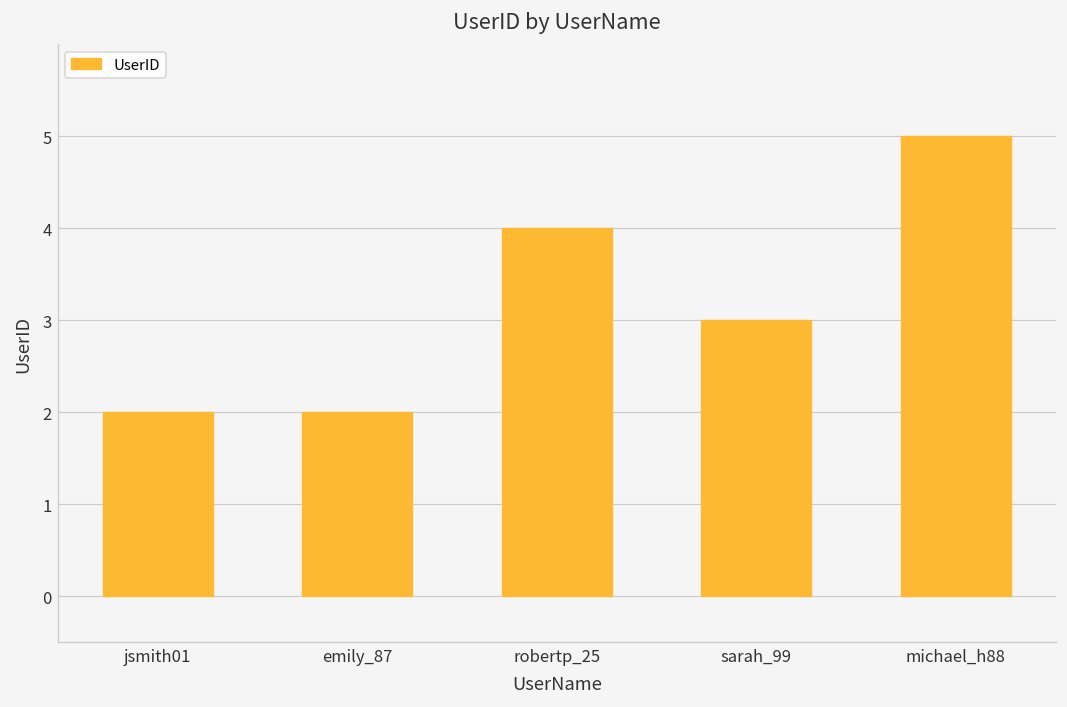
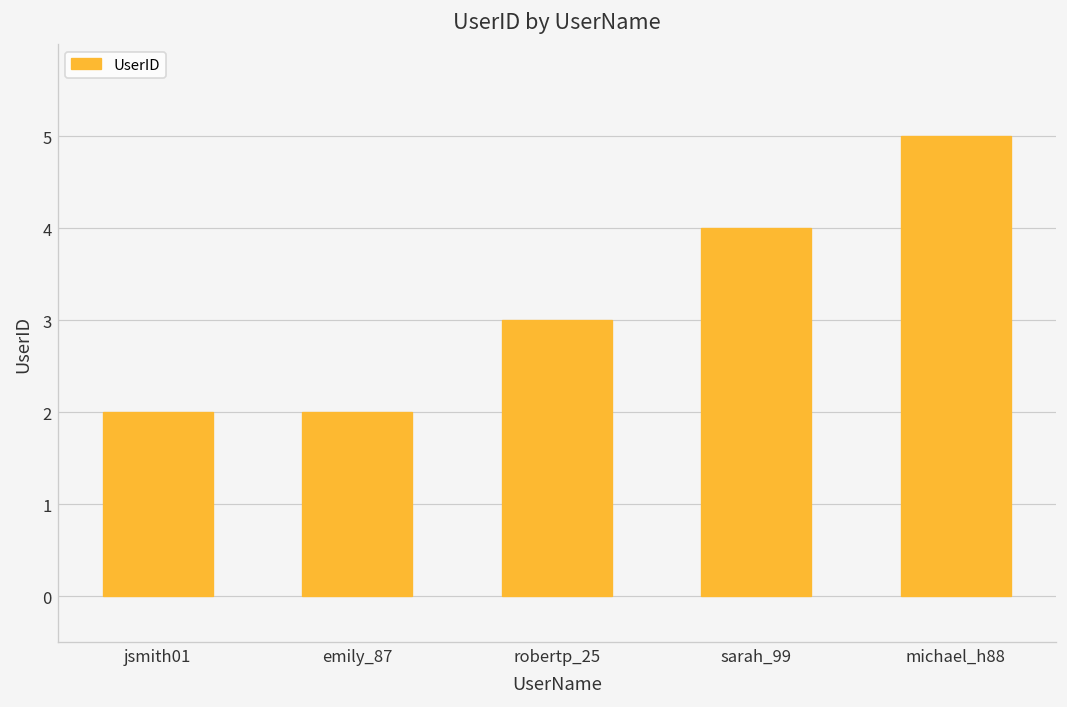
  {
    "jsmith01": 2,
    "emily_87": 2,
-   "robertp_25": 4,
-   "sarah_99": 3,
+   "robertp_25": 3,
+   "sarah_99": 4,
    "michael_h88": 5
  }
